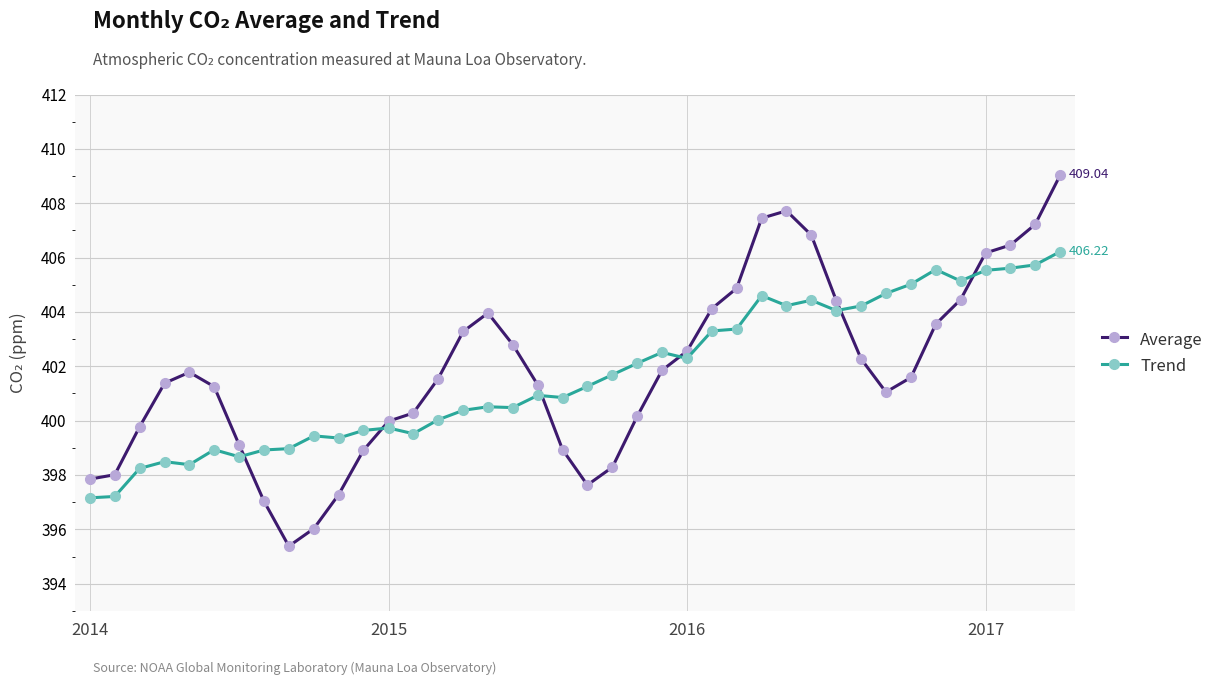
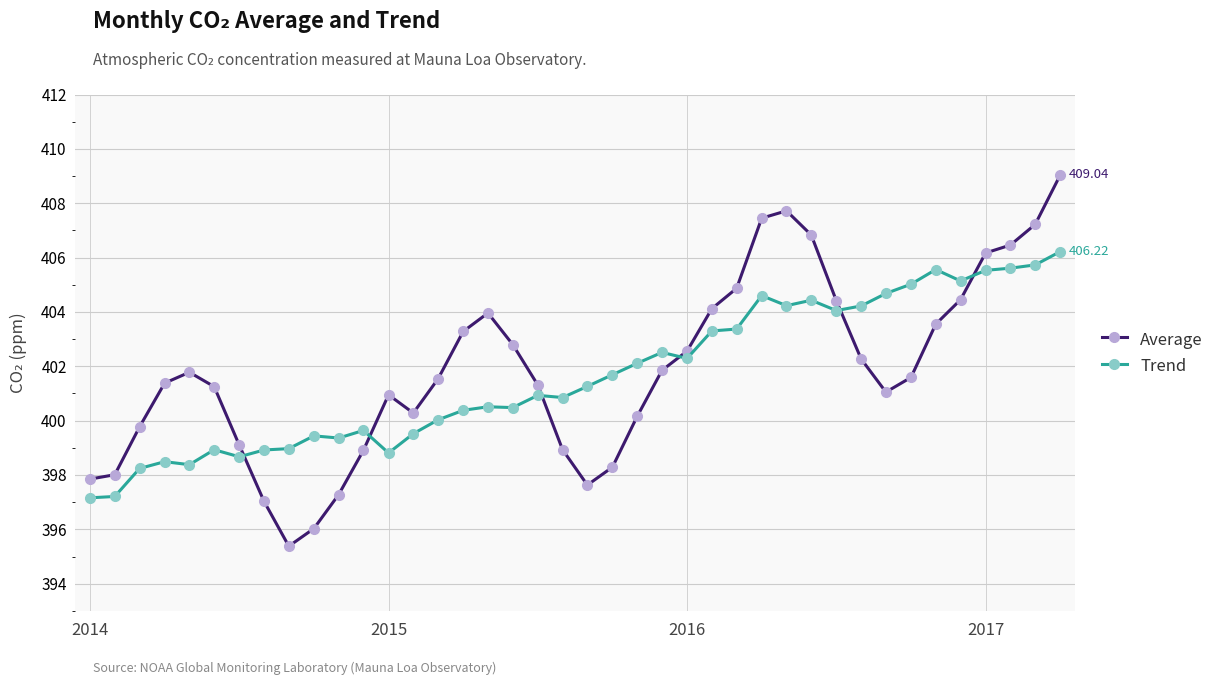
  {
    "Average": {
      "2014": 397.9,
-     "2015": 400.0,
+     "2015": 401.0,
      "2016": 402.6,
      "2017": 406.2
    },
    "Trend": {
      "2014": 397.2,
-     "2015": 399.7,
+     "2015": 398.8,
      "2016": 402.3,
      "2017": 405.5
    }
  }
